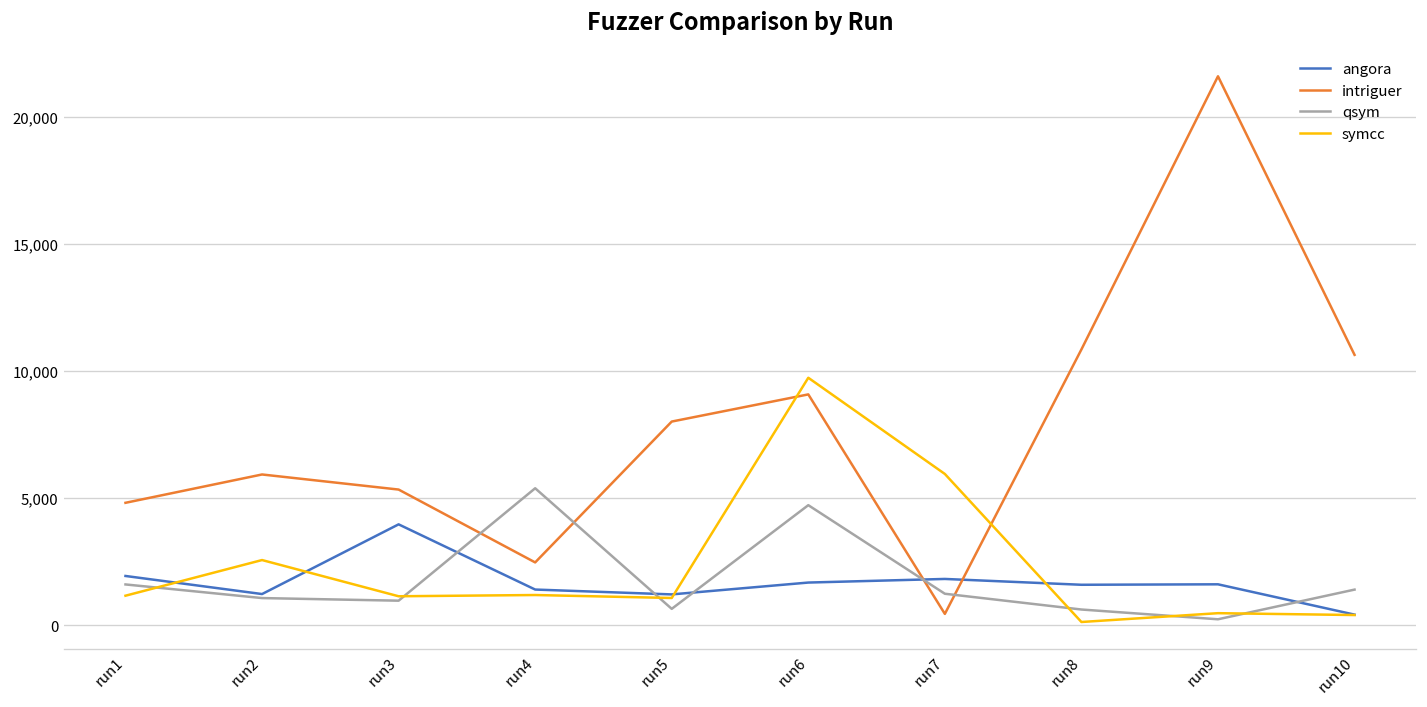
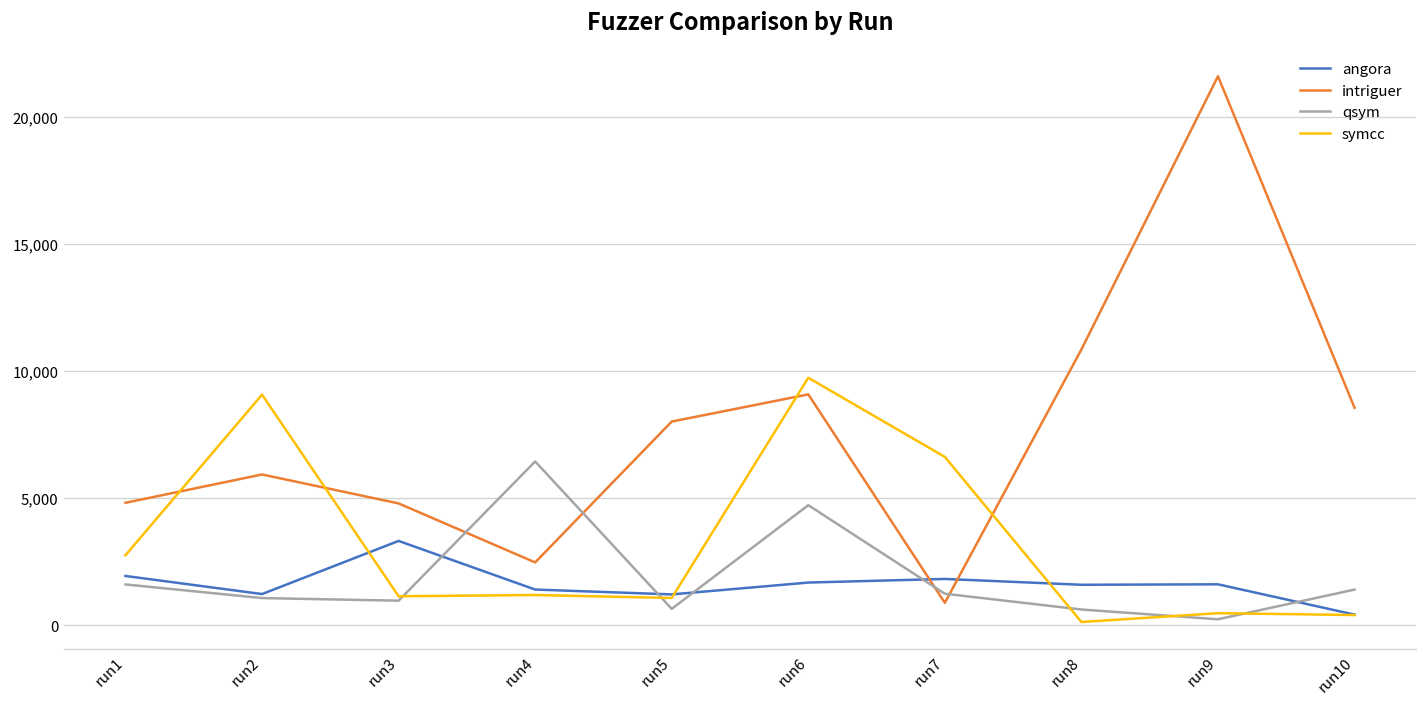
  {
    "angora": {
      "run1": "1,900",
      "run2": "1,200",
-     "run3": "4,000",
+     "run3": "3,300",
      "run4": "1,400",
      "run5": "1,200",
      "run6": "1,700",
      "run7": "1,800",
      "run8": "1,600",
      "run9": "1,600"
    },
    "intriguer": {
      "run1": "4,800",
      "run2": "5,900",
-     "run3": "5,300",
+     "run3": "4,800",
      "run4": "2,500",
      "run5": "8,000",
      "run6": "9,100",
-     "run7": "400",
+     "run7": "900",
      "run8": "10,800",
      "run9": "21,600",
-     "run10": "10,600"
+     "run10": "8,600"
    },
    "qsym": {
      "run1": "1,600",
      "run2": "1,100",
      "run3": "1,000",
-     "run4": "5,400",
+     "run4": "6,400",
      "run5": "600",
      "run6": "4,700",
      "run7": "1,200",
      "run8": "600",
      "run9": "200",
      "run10": "1,400"
    },
    "symcc": {
-     "run1": "1,200",
-     "run2": "2,600",
+     "run1": "2,800",
+     "run2": "9,100",
      "run3": "1,100",
      "run4": "1,200",
      "run5": "1,100",
      "run6": "9,700",
-     "run7": "6,000",
+     "run7": "6,600",
      "run8": "100",
      "run9": "500"
    }
  }
